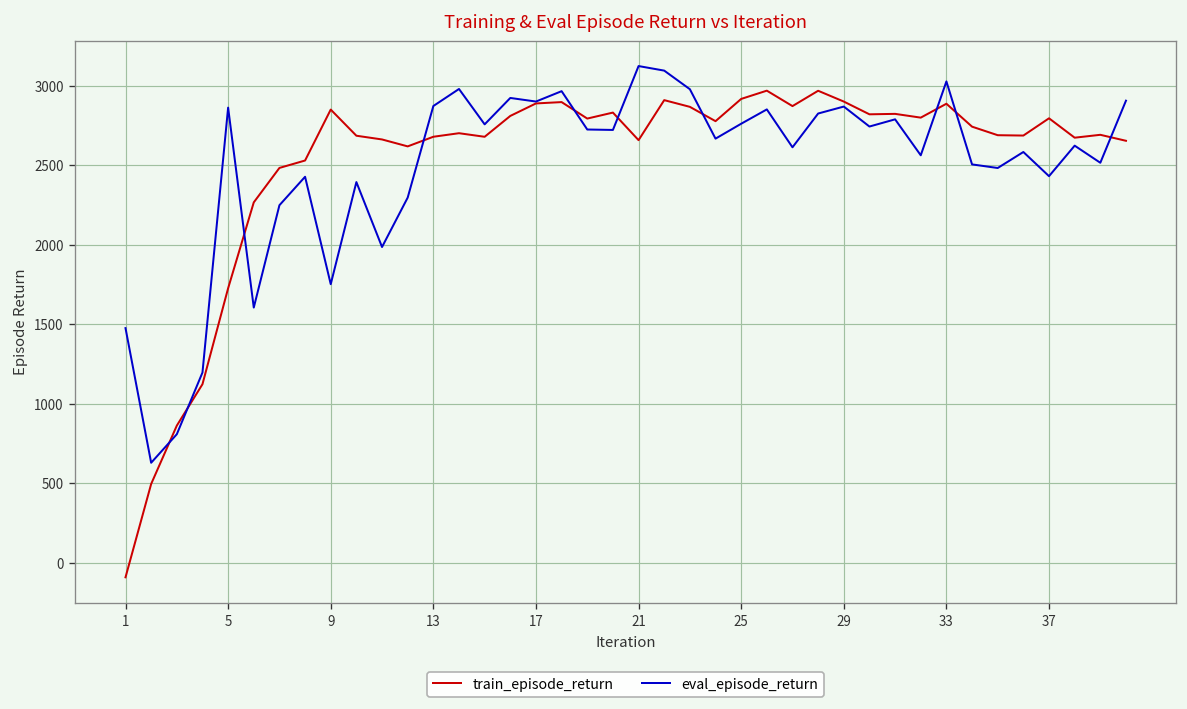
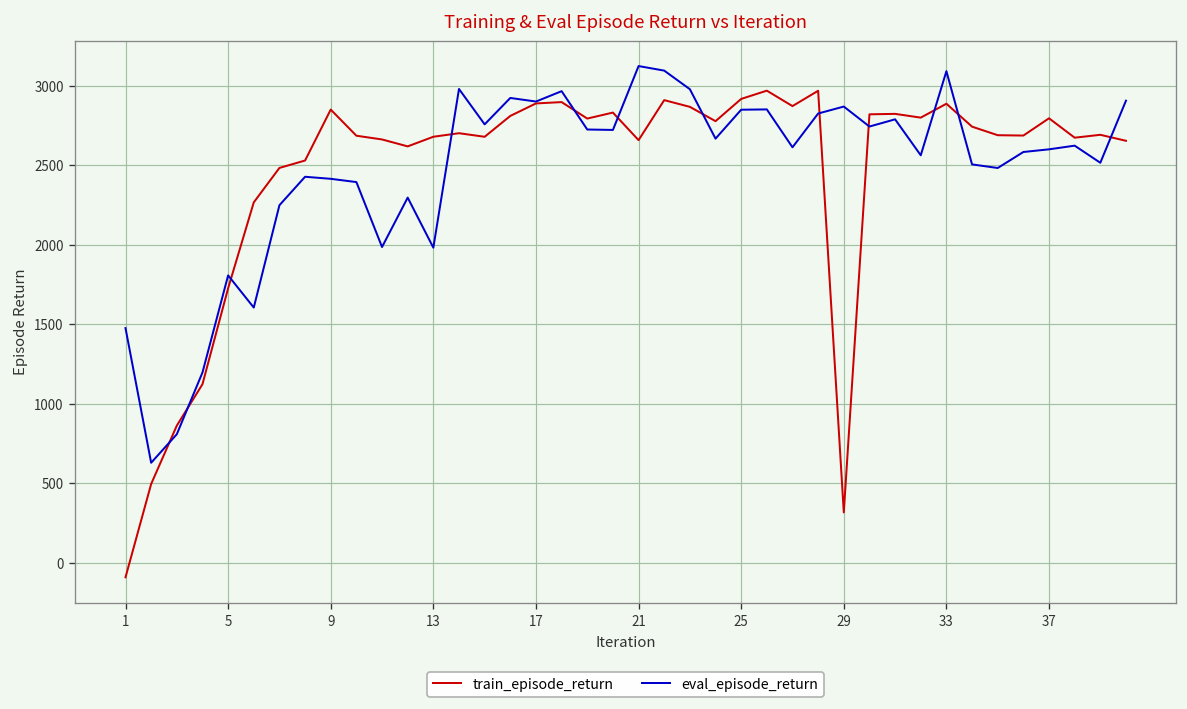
  {
    "train_episode_return": {
      "1": -90,
      "5": 1730,
      "9": 2850,
      "13": 2680,
      "21": 2660,
      "25": 2920,
-     "29": 2900,
+     "29": 320,
      "33": 2890,
      "37": 2800
    },
    "eval_episode_return": {
      "1": 1480,
-     "5": 2860,
-     "9": 1750,
-     "13": 2870,
+     "5": 1810,
+     "9": 2420,
+     "13": 1980,
      "21": 3120,
-     "25": 2760,
+     "25": 2850,
      "29": 2870,
-     "33": 3030,
-     "37": 2430
+     "33": 3090,
+     "37": 2600
    }
  }
